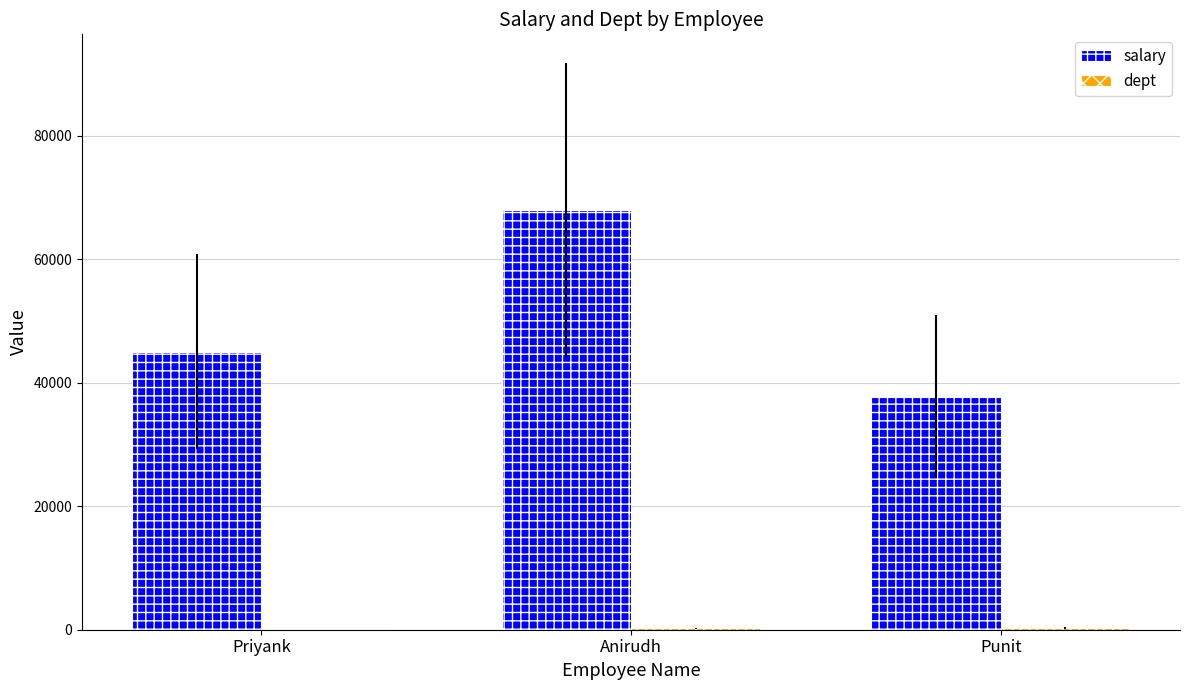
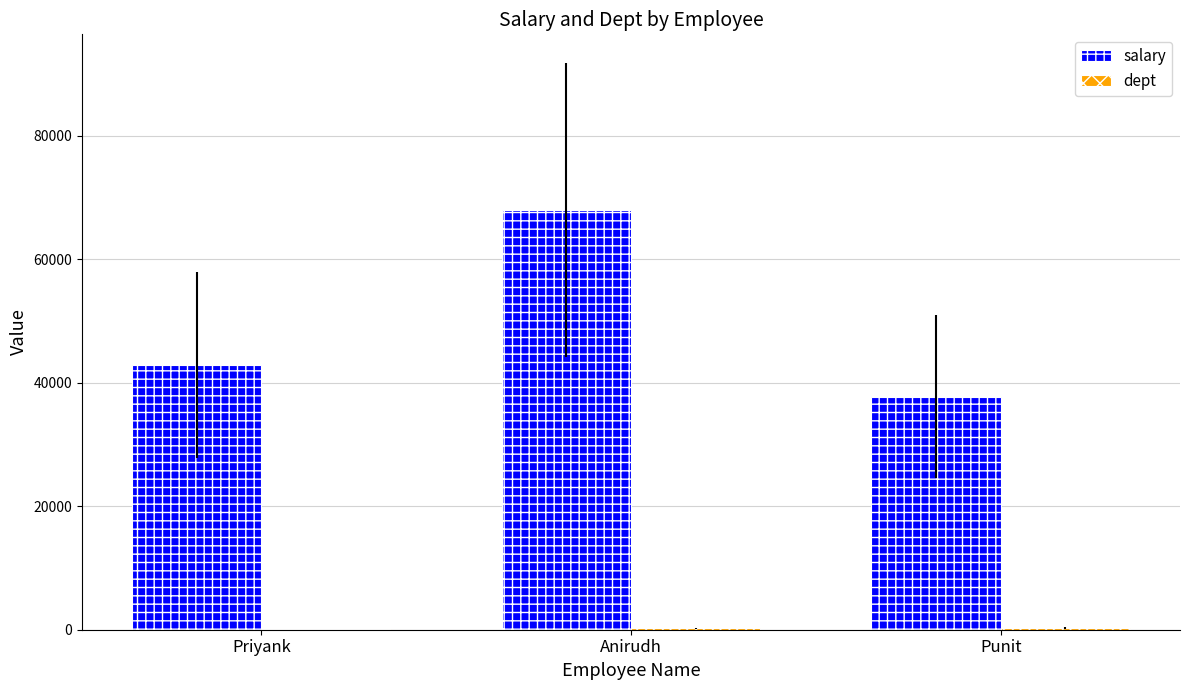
  {
    "salary": {
-     "Priyank": 45000,
+     "Priyank": 43000,
      "Anirudh": 68000,
      "Punit": 38000
    }
  }
